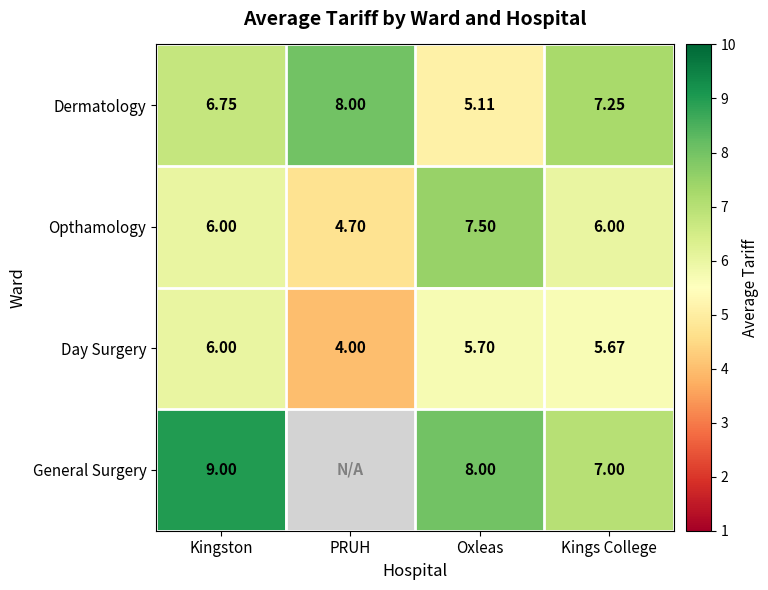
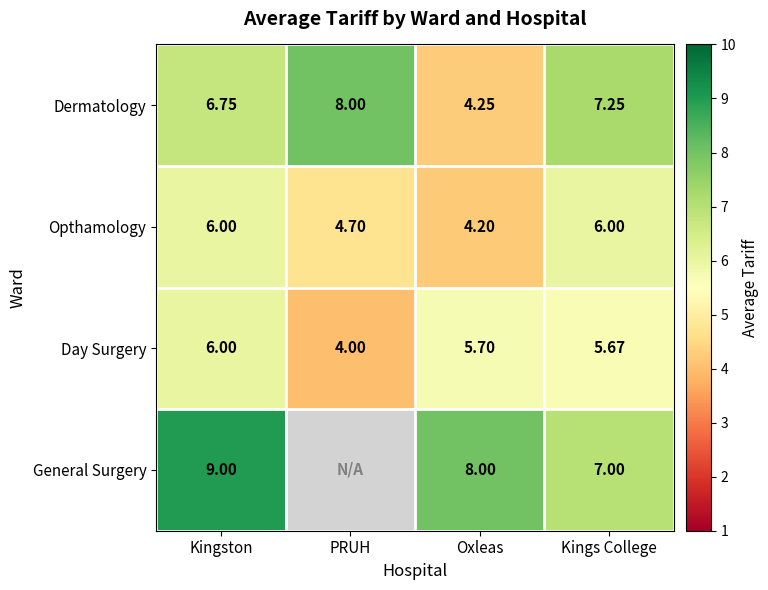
  {
    "Dermatology": {
      "Kingston": 6.75,
      "PRUH": 8.00,
-     "Oxleas": 5.11,
+     "Oxleas": 4.25,
      "Kings College": 7.25
    },
    "Opthamology": {
      "Kingston": 6.00,
      "PRUH": 4.70,
-     "Oxleas": 7.50,
+     "Oxleas": 4.20,
      "Kings College": 6.00
    },
    "Day Surgery": {
      "Kingston": 6.00,
      "PRUH": 4.00,
      "Oxleas": 5.70,
      "Kings College": 5.67
    },
    "General Surgery": {
      "Kingston": 9.00,
      "Oxleas": 8.00,
      "Kings College": 7.00
    }
  }
